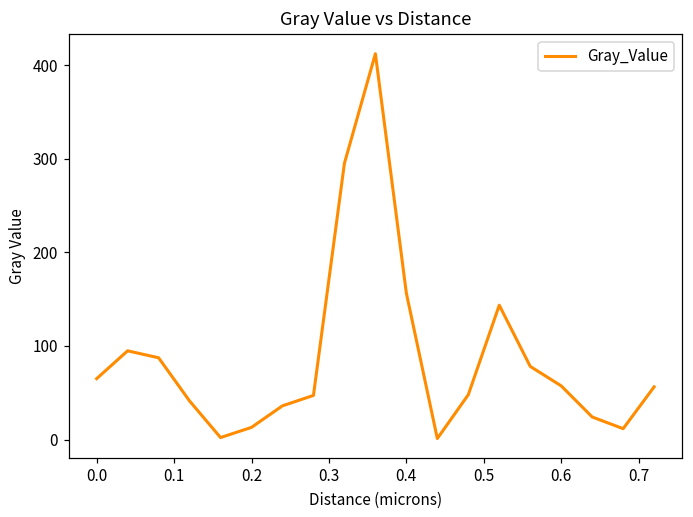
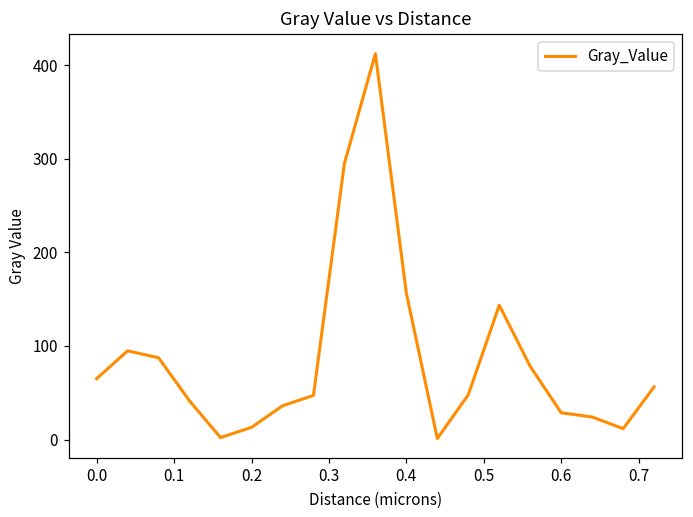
  {
    "0.0": 70,
    "0.2": 10,
    "0.4": 160,
-   "0.6": 60
+   "0.6": 30
  }
